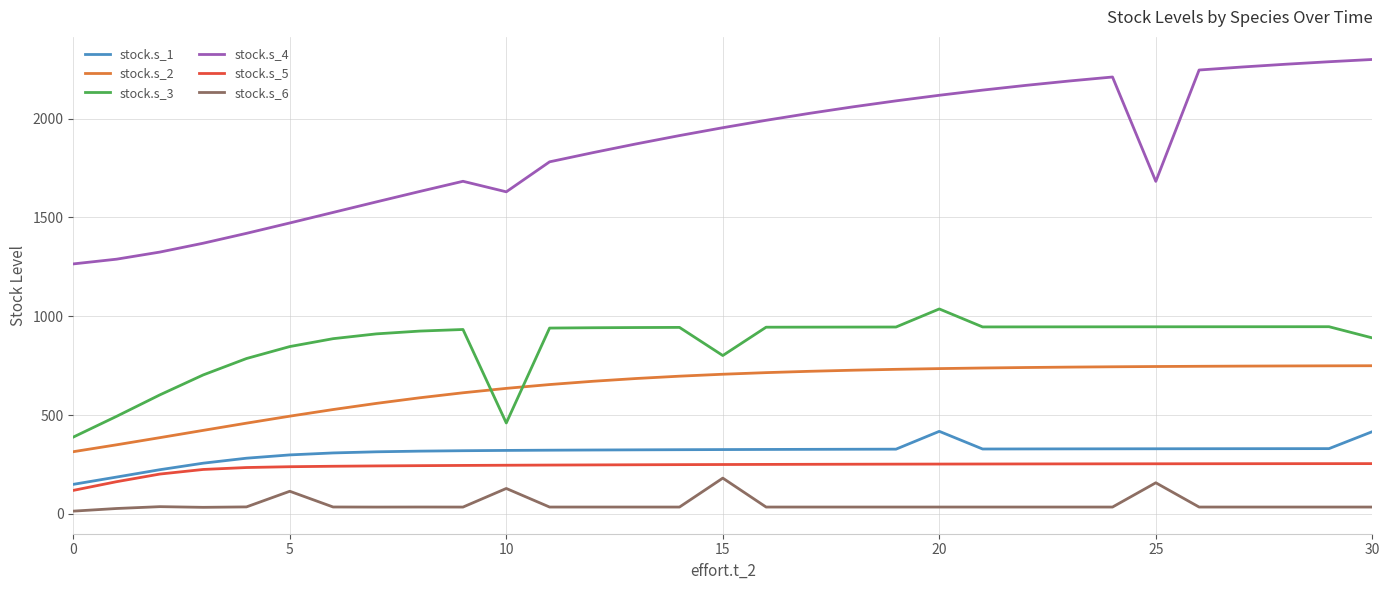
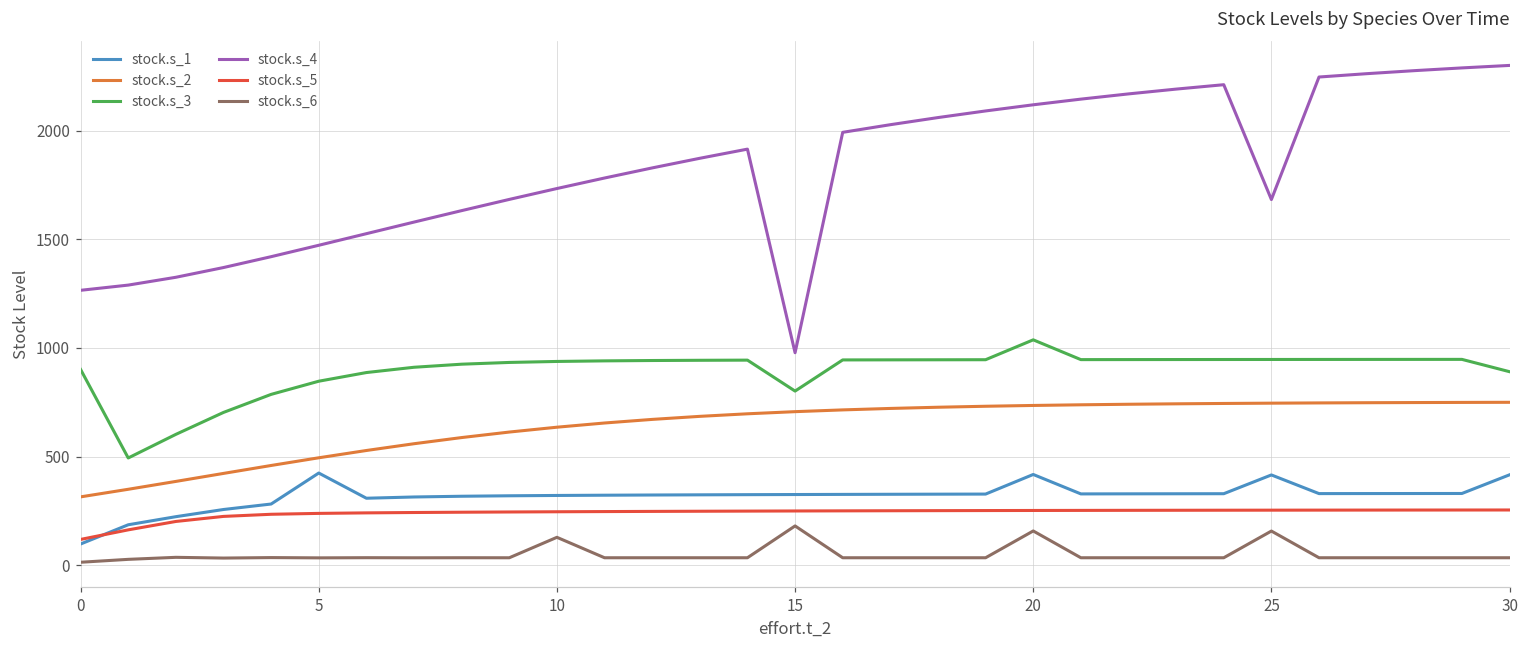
  {
    "stock.s_1": {
-     "0": 150,
-     "5": 300,
+     "0": 100,
+     "5": 420,
      "10": 320,
      "15": 330,
      "20": 420,
-     "25": 330,
+     "25": 420,
      "30": 420
    },
    "stock.s_3": {
-     "0": 390,
+     "0": 900,
      "5": 850,
-     "10": 460,
+     "10": 940,
      "15": 800,
      "20": 1040,
      "25": 950,
      "30": 890
    },
    "stock.s_4": {
      "0": 1260,
      "5": 1470,
-     "10": 1630,
-     "15": 1950,
+     "10": 1730,
+     "15": 980,
      "20": 2120,
      "25": 1680,
      "30": 2300
    },
    "stock.s_6": {
      "0": 10,
-     "5": 110,
+     "5": 30,
      "10": 130,
      "15": 180,
-     "20": 30,
+     "20": 160,
      "25": 160,
      "30": 30
    }
  }
